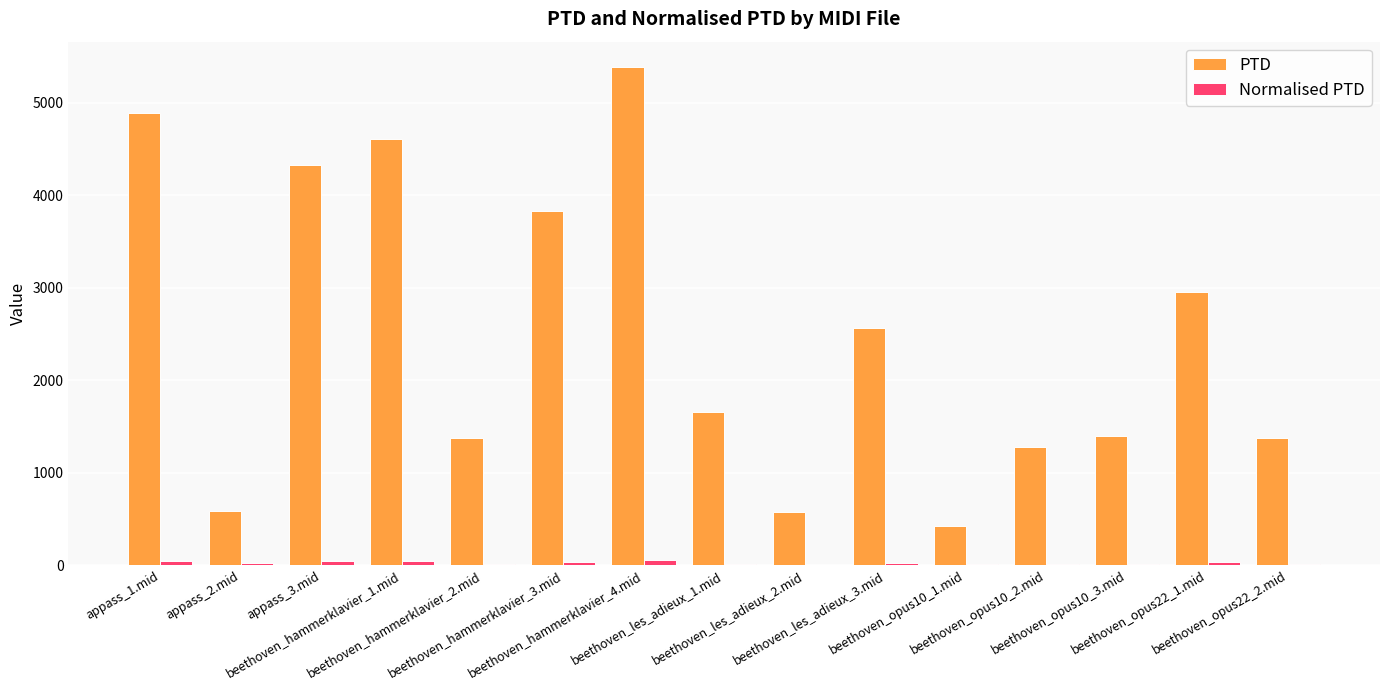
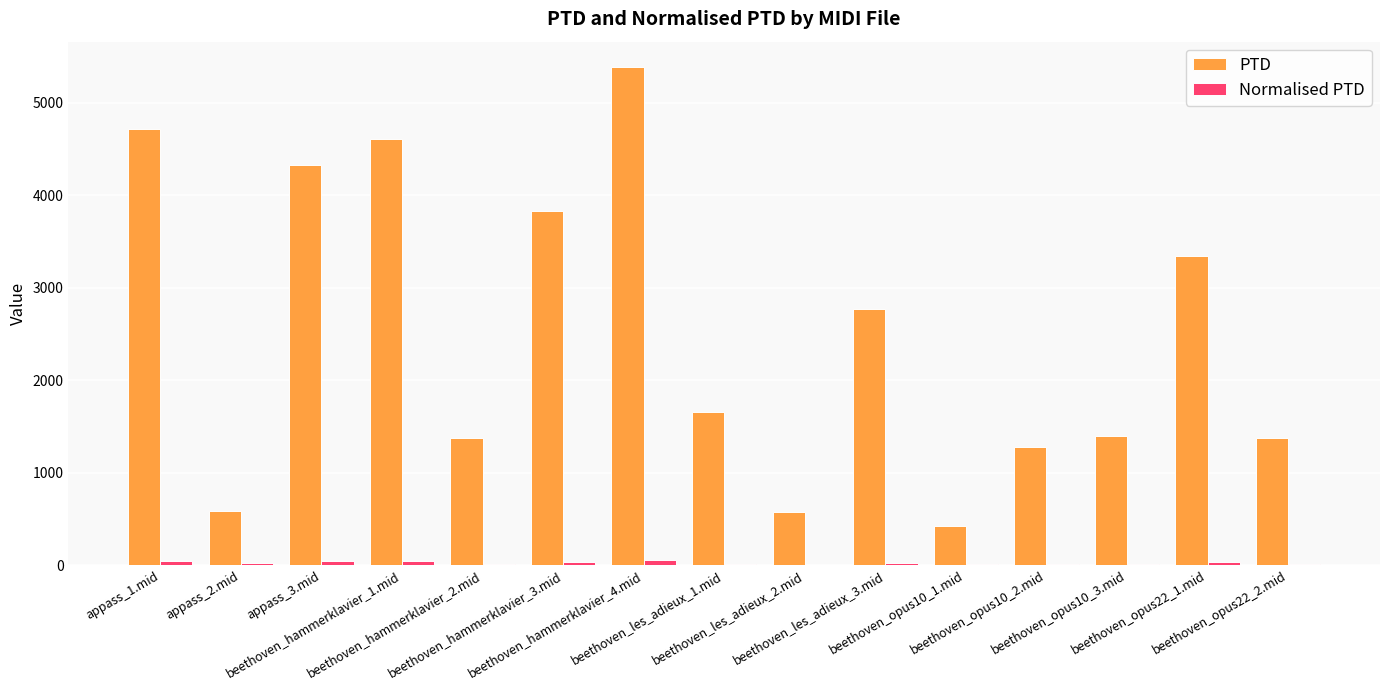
  {
    "PTD": {
-     "appass_1.mid": 4900,
+     "appass_1.mid": 4700,
      "appass_2.mid": 600,
      "appass_3.mid": 4300,
      "beethoven_hammerklavier_1.mid": 4600,
      "beethoven_hammerklavier_2.mid": 1400,
      "beethoven_hammerklavier_3.mid": 3800,
      "beethoven_hammerklavier_4.mid": 5400,
      "beethoven_les_adieux_1.mid": 1700,
      "beethoven_les_adieux_2.mid": 600,
-     "beethoven_les_adieux_3.mid": 2600,
+     "beethoven_les_adieux_3.mid": 2800,
      "beethoven_opus10_1.mid": 400,
      "beethoven_opus10_2.mid": 1300,
      "beethoven_opus10_3.mid": 1400,
-     "beethoven_opus22_1.mid": 2900,
+     "beethoven_opus22_1.mid": 3300,
      "beethoven_opus22_2.mid": 1400
    },
    "Normalised PTD": {
      "appass_1.mid": 0,
      "appass_3.mid": 0,
      "beethoven_hammerklavier_1.mid": 0,
      "beethoven_hammerklavier_3.mid": 0,
      "beethoven_hammerklavier_4.mid": 100,
      "beethoven_opus22_1.mid": 0
    }
  }
